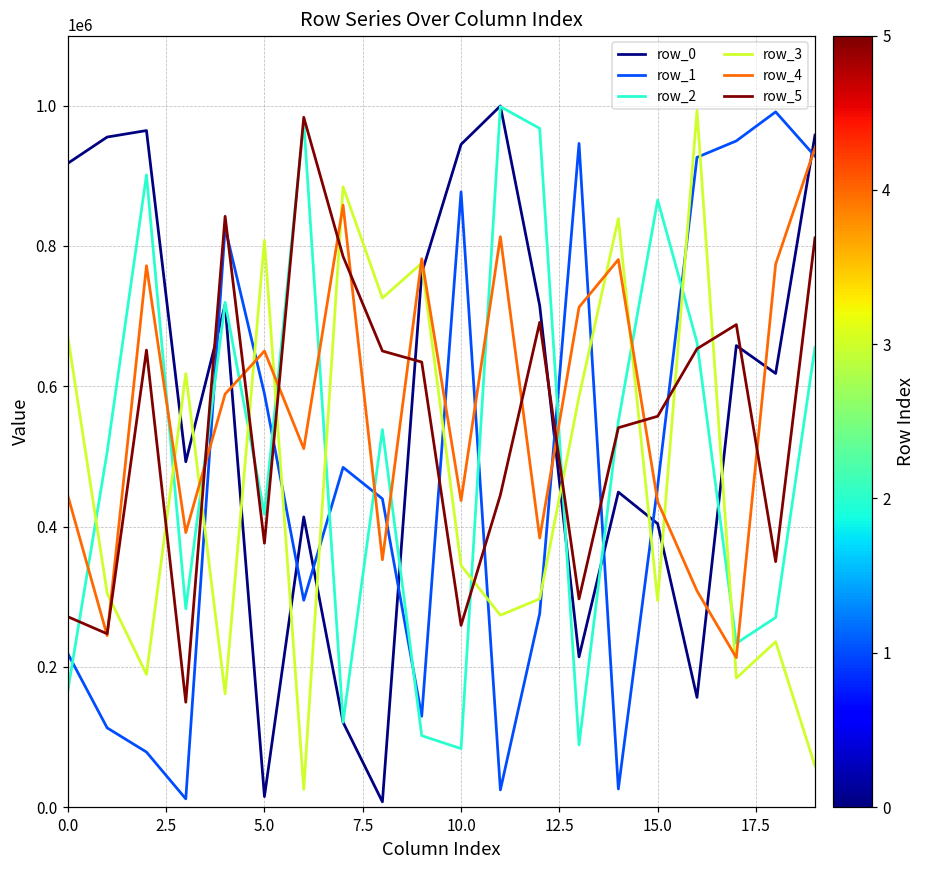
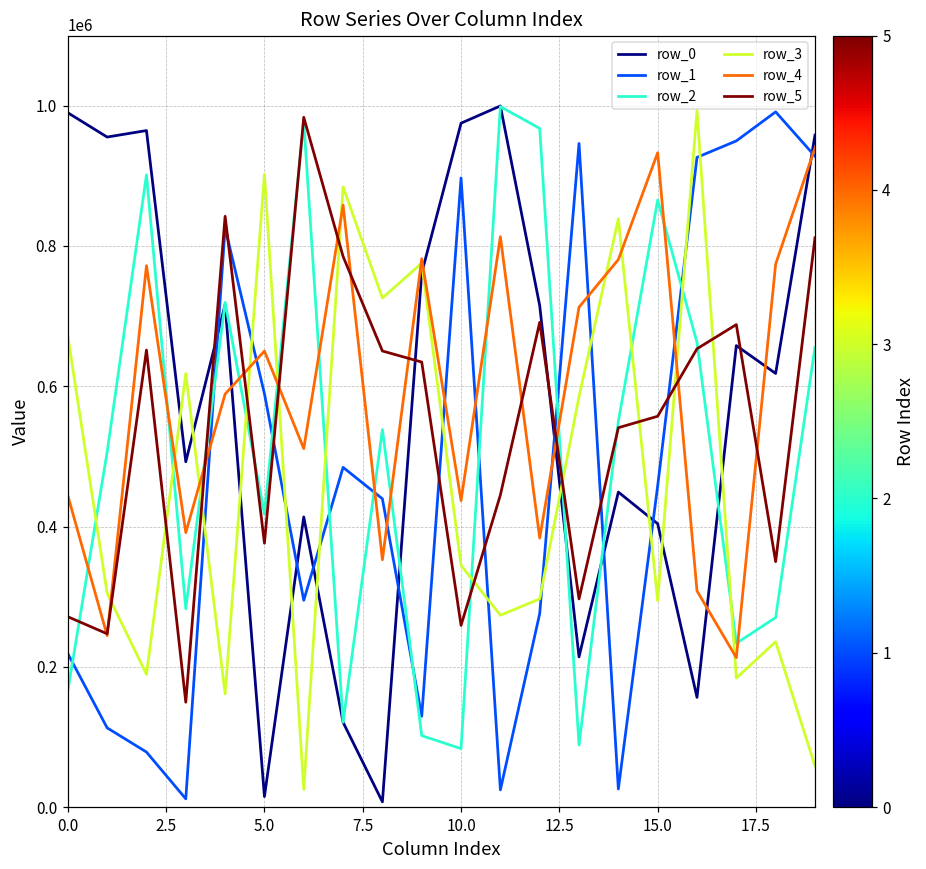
  {
    "row_0": {
-     "0.0": 920000,
+     "0.0": 990000,
      "5.0": 20000,
-     "10.0": 940000,
+     "10.0": 980000,
      "15.0": 400000
    },
    "row_1": {
      "0.0": 220000,
      "5.0": 590000,
-     "10.0": 880000,
+     "10.0": 900000,
      "15.0": 460000
    },
    "row_2": {
      "0.0": 170000,
      "5.0": 420000,
      "10.0": 80000,
      "15.0": 870000
    },
    "row_3": {
      "0.0": 670000,
-     "5.0": 810000,
+     "5.0": 900000,
      "10.0": 340000,
      "15.0": 290000
    },
    "row_4": {
      "0.0": 440000,
      "5.0": 650000,
      "10.0": 440000,
-     "15.0": 440000
+     "15.0": 930000
    },
    "row_5": {
      "0.0": 270000,
      "5.0": 380000,
      "10.0": 260000,
      "15.0": 560000
    }
  }
